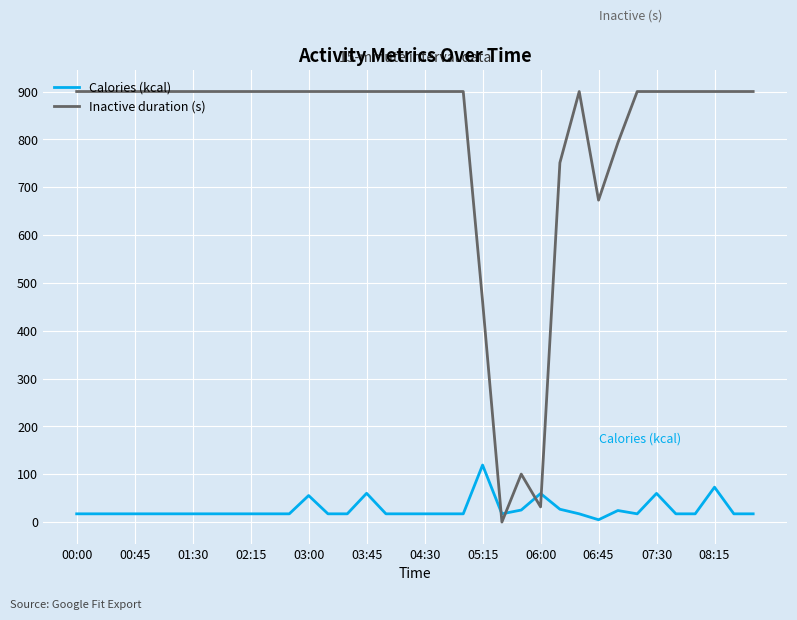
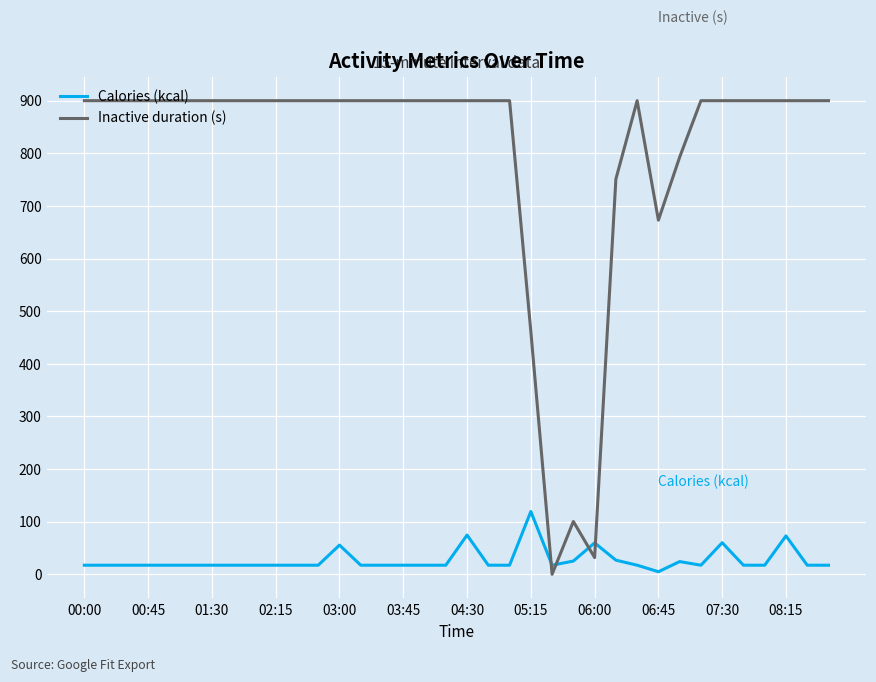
  {
    "Calories (kcal)": {
      "00:00": 20,
      "00:45": 20,
      "01:30": 20,
      "02:15": 20,
      "03:00": 60,
-     "03:45": 60,
-     "04:30": 20,
+     "03:45": 20,
+     "04:30": 70,
      "05:15": 120,
      "06:00": 60,
      "06:45": 0,
      "07:30": 60,
      "08:15": 70
    },
    "Inactive duration (s)": {
      "02:15": 900,
      "03:00": 900,
      "03:45": 900,
      "04:30": 900,
      "05:15": 460,
      "06:00": 30,
      "06:45": 670,
      "07:30": 900,
      "08:15": 900
    }
  }
